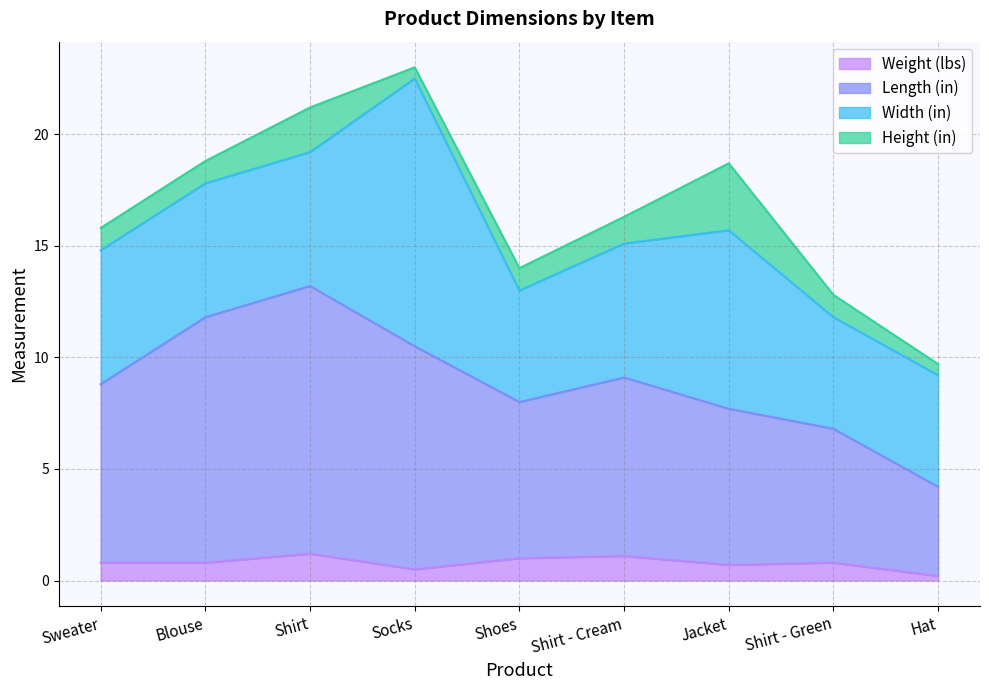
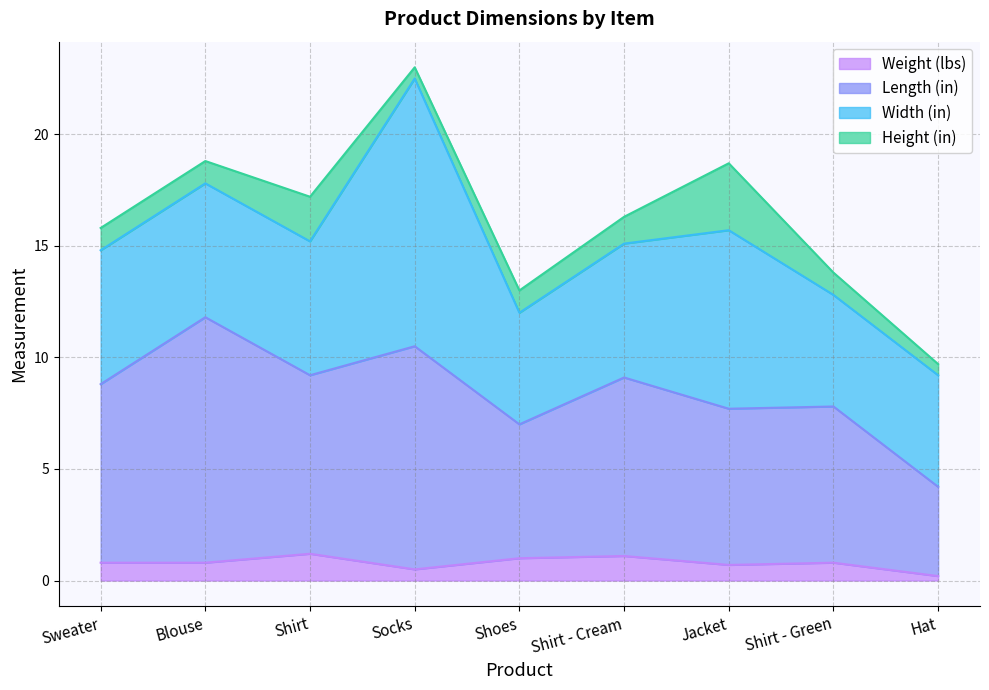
  {
    "Weight (lbs)": {
      "Sweater": 0.8,
      "Blouse": 0.8,
      "Shirt": 1.2,
      "Socks": 0.5,
      "Shoes": 1,
      "Shirt - Cream": 1,
      "Jacket": 0.7,
      "Shirt - Green": 0.8,
      "Hat": 0.2
    },
    "Length (in)": {
      "Sweater": 8,
      "Blouse": 11,
-     "Shirt": 12,
+     "Shirt": 8,
      "Socks": 10,
-     "Shoes": 7,
+     "Shoes": 6,
      "Shirt - Cream": 8,
      "Jacket": 7,
-     "Shirt - Green": 6,
+     "Shirt - Green": 7,
      "Hat": 4
    },
    "Width (in)": {
      "Sweater": 6,
      "Blouse": 6,
      "Shirt": 6,
      "Socks": 12,
      "Shoes": 5,
      "Shirt - Cream": 6,
      "Jacket": 8,
      "Shirt - Green": 5,
      "Hat": 5
    },
    "Height (in)": {
      "Sweater": 1,
      "Blouse": 1,
      "Shirt": 2,
      "Socks": 0.5,
      "Shoes": 1,
      "Shirt - Cream": 1.2,
      "Jacket": 3,
      "Shirt - Green": 1,
      "Hat": 0.5
    }
  }
